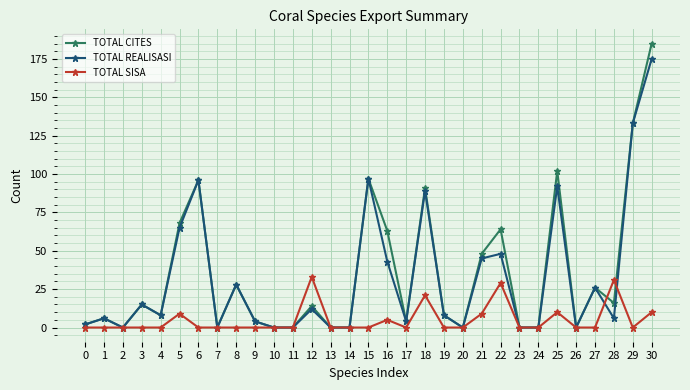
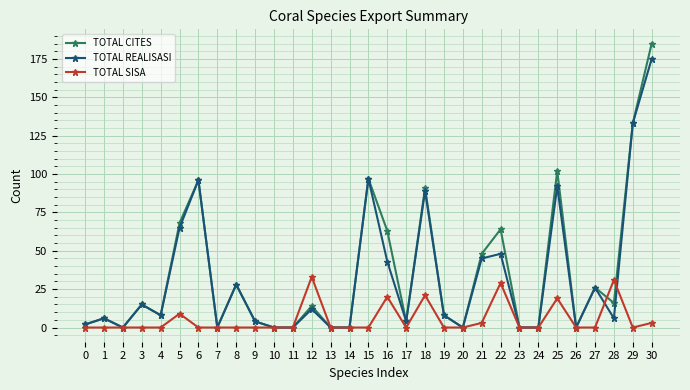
  {
    "TOTAL SISA": {
      "0": 0,
      "1": 0,
      "3": 0,
      "4": 0,
      "5": 9,
      "6": 0,
      "8": 0,
      "9": 0,
      "12": 33,
      "15": 0,
-     "16": 5,
+     "16": 20,
      "17": 0,
      "18": 21,
      "19": 0,
-     "21": 9,
+     "21": 3,
      "22": 29,
-     "25": 10,
+     "25": 19,
      "27": 0,
      "28": 31,
      "29": 0,
-     "30": 10
+     "30": 3
    }
  }
